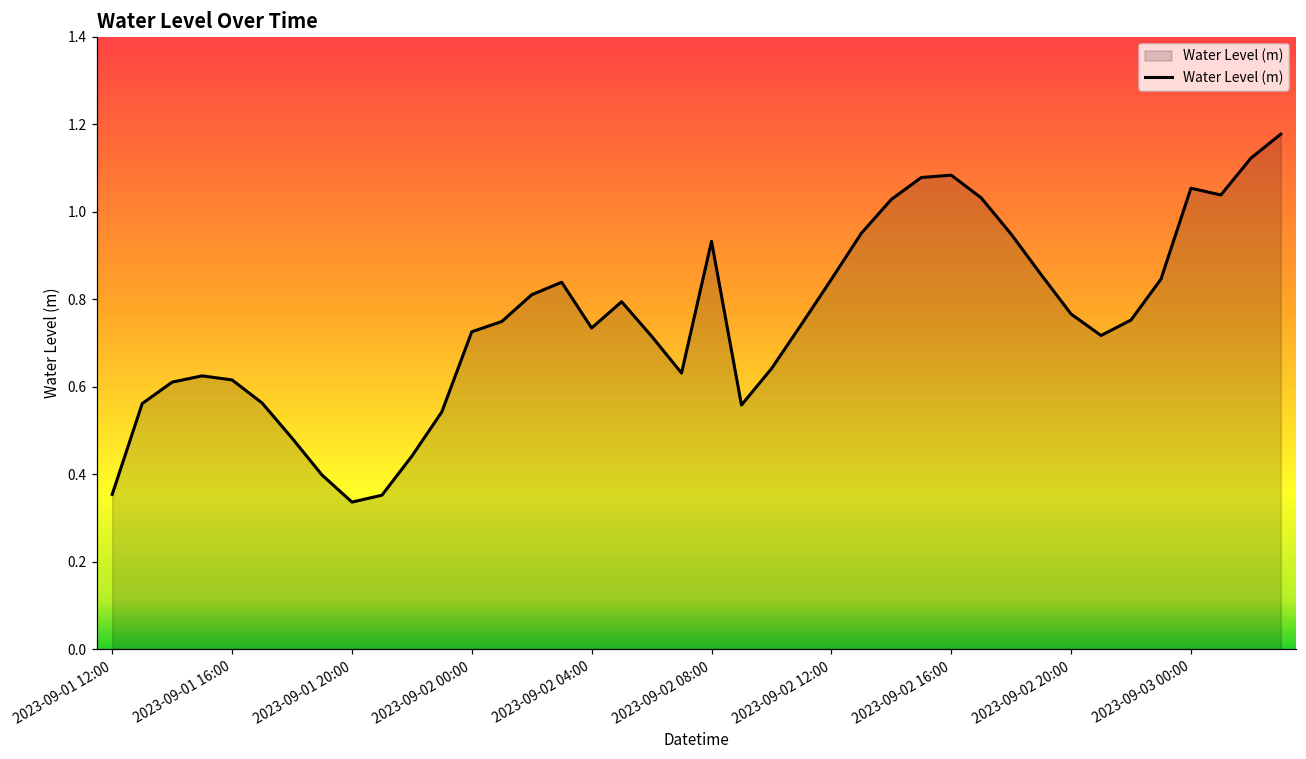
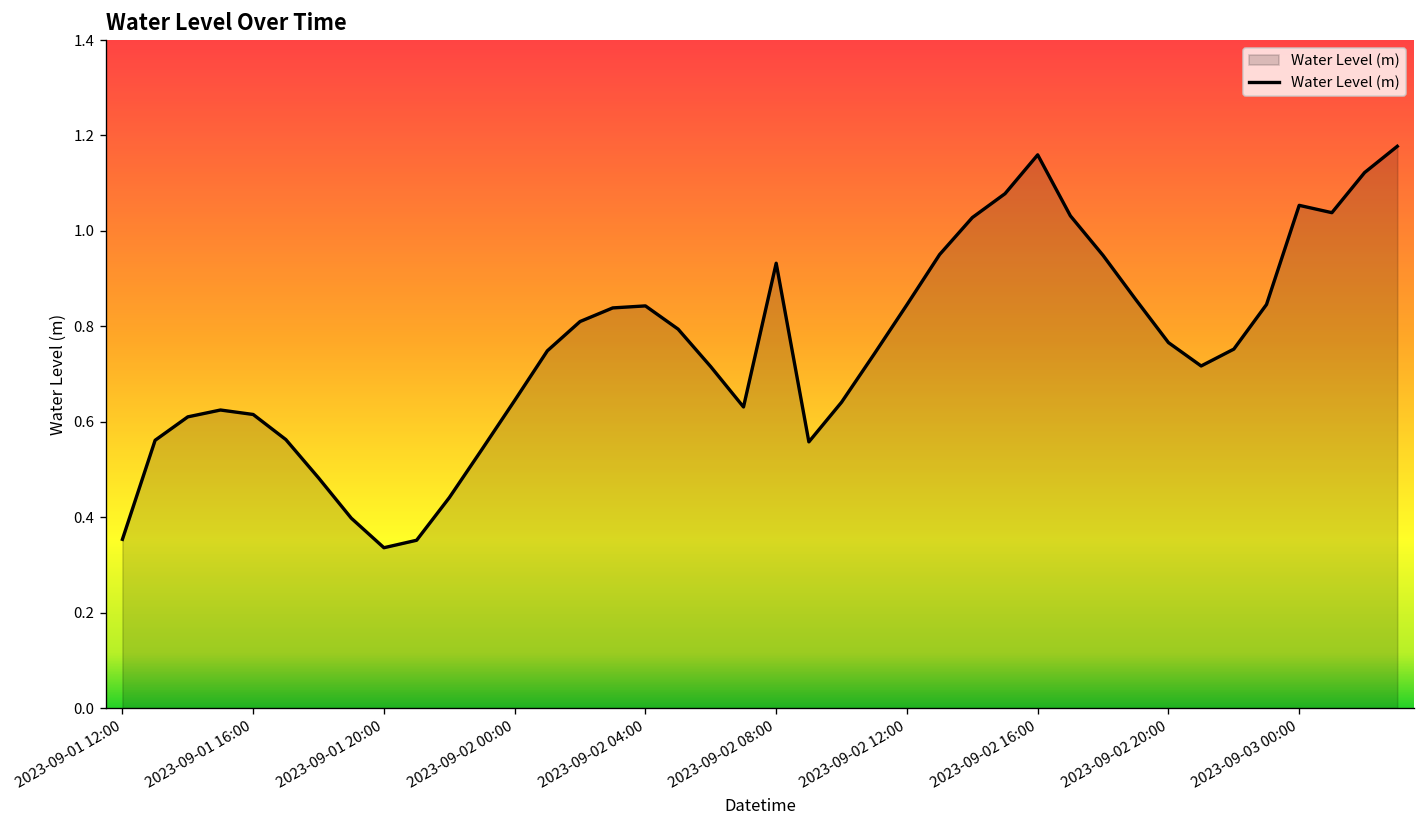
  {
    "2023-09-01 12:00": 0.35,
    "2023-09-01 16:00": 0.62,
    "2023-09-01 20:00": 0.34,
-   "2023-09-02 00:00": 0.73,
-   "2023-09-02 04:00": 0.73,
+   "2023-09-02 00:00": 0.64,
+   "2023-09-02 04:00": 0.84,
    "2023-09-02 08:00": 0.93,
    "2023-09-02 12:00": 0.85,
-   "2023-09-02 16:00": 1.08,
+   "2023-09-02 16:00": 1.16,
    "2023-09-02 20:00": 0.77,
    "2023-09-03 00:00": 1.05
  }
